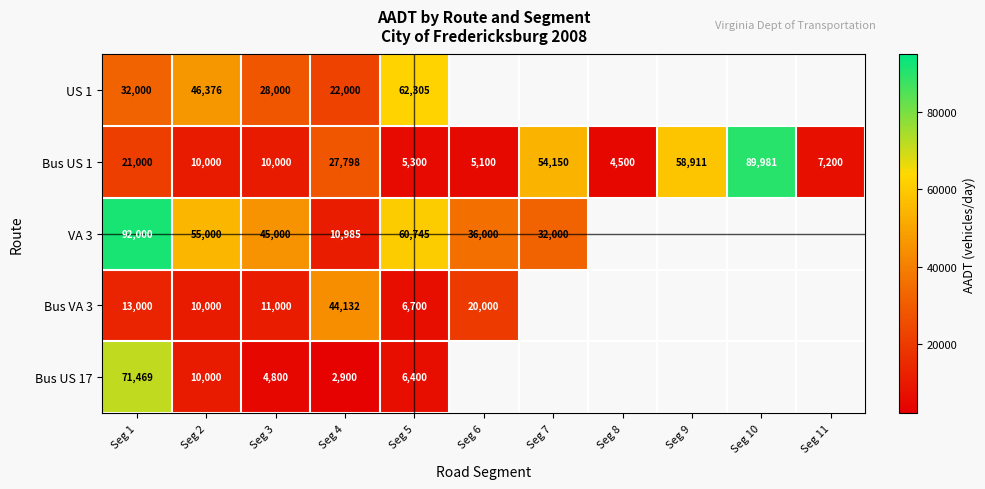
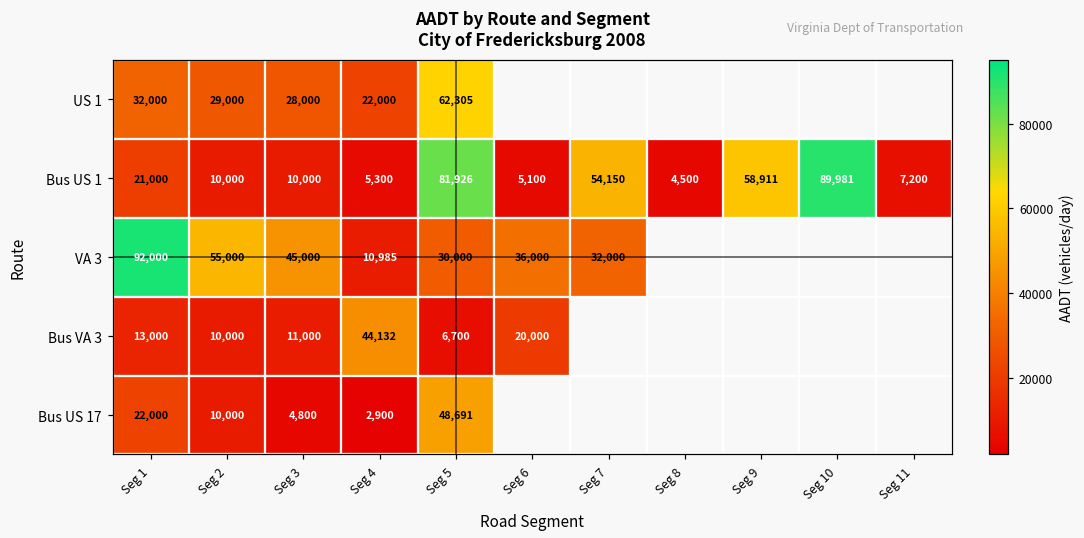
  {
    "US 1": {
      "Seg 1": "32,000",
-     "Seg 2": "46,376",
+     "Seg 2": "29,000",
      "Seg 3": "28,000",
      "Seg 4": "22,000",
      "Seg 5": "62,305"
    },
    "Bus US 1": {
      "Seg 1": "21,000",
      "Seg 2": "10,000",
      "Seg 3": "10,000",
-     "Seg 4": "27,798",
-     "Seg 5": "5,300",
+     "Seg 4": "5,300",
+     "Seg 5": "81,926",
      "Seg 6": "5,100",
      "Seg 7": "54,150",
      "Seg 8": "4,500",
      "Seg 9": "58,911",
      "Seg 10": "89,981",
      "Seg 11": "7,200"
    },
    "VA 3": {
      "Seg 1": "92,000",
      "Seg 2": "55,000",
      "Seg 3": "45,000",
      "Seg 4": "10,985",
-     "Seg 5": "60,745",
+     "Seg 5": "30,000",
      "Seg 6": "36,000",
      "Seg 7": "32,000"
    },
    "Bus VA 3": {
      "Seg 1": "13,000",
      "Seg 2": "10,000",
      "Seg 3": "11,000",
      "Seg 4": "44,132",
      "Seg 5": "6,700",
      "Seg 6": "20,000"
    },
    "Bus US 17": {
-     "Seg 1": "71,469",
+     "Seg 1": "22,000",
      "Seg 2": "10,000",
      "Seg 3": "4,800",
      "Seg 4": "2,900",
-     "Seg 5": "6,400"
+     "Seg 5": "48,691"
    }
  }
